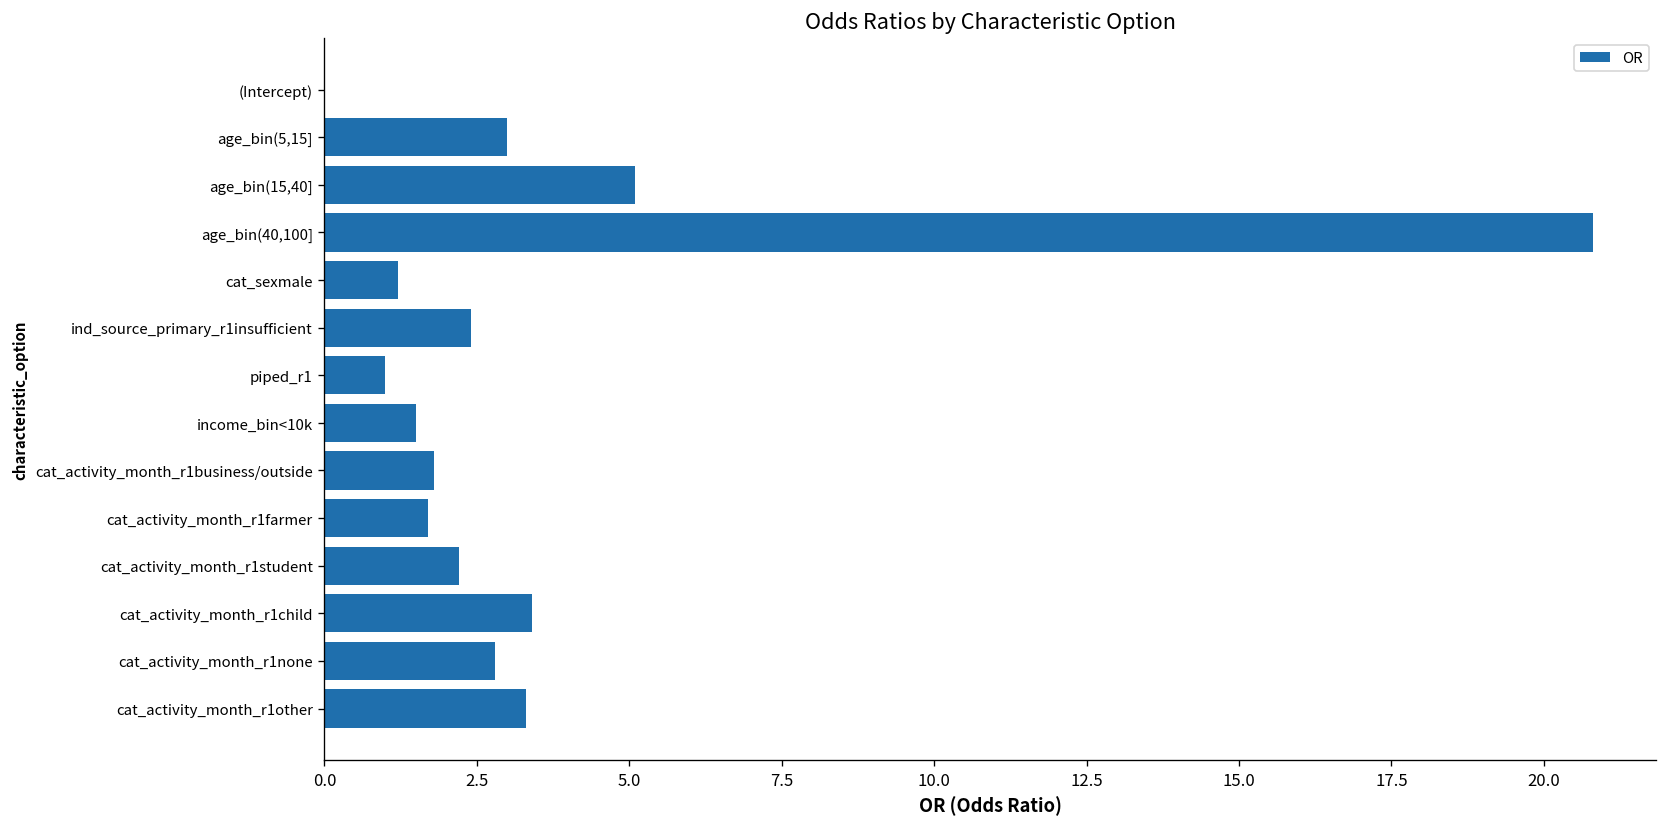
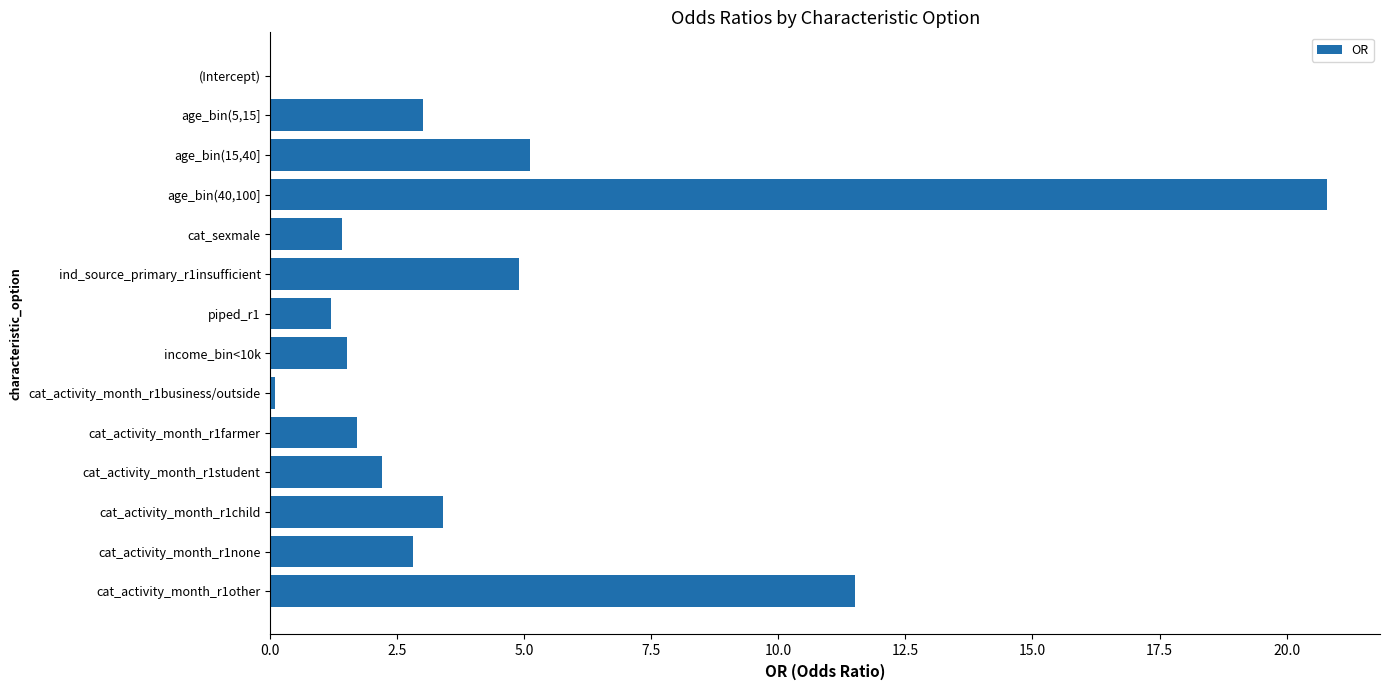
  {
    "(Intercept)": 0.0,
    "age_bin(5,15]": 3.0,
    "age_bin(15,40]": 5.1,
    "age_bin(40,100]": 20.8,
-   "cat_sexmale": 1.2,
-   "ind_source_primary_r1insufficient": 2.4,
-   "piped_r1": 1.0,
+   "cat_sexmale": 1.4,
+   "ind_source_primary_r1insufficient": 4.9,
+   "piped_r1": 1.2,
    "income_bin<10k": 1.5,
-   "cat_activity_month_r1business/outside": 1.8,
+   "cat_activity_month_r1business/outside": 0.1,
    "cat_activity_month_r1farmer": 1.7,
    "cat_activity_month_r1student": 2.2,
    "cat_activity_month_r1child": 3.4,
    "cat_activity_month_r1none": 2.8,
-   "cat_activity_month_r1other": 3.3
+   "cat_activity_month_r1other": 11.5
  }
